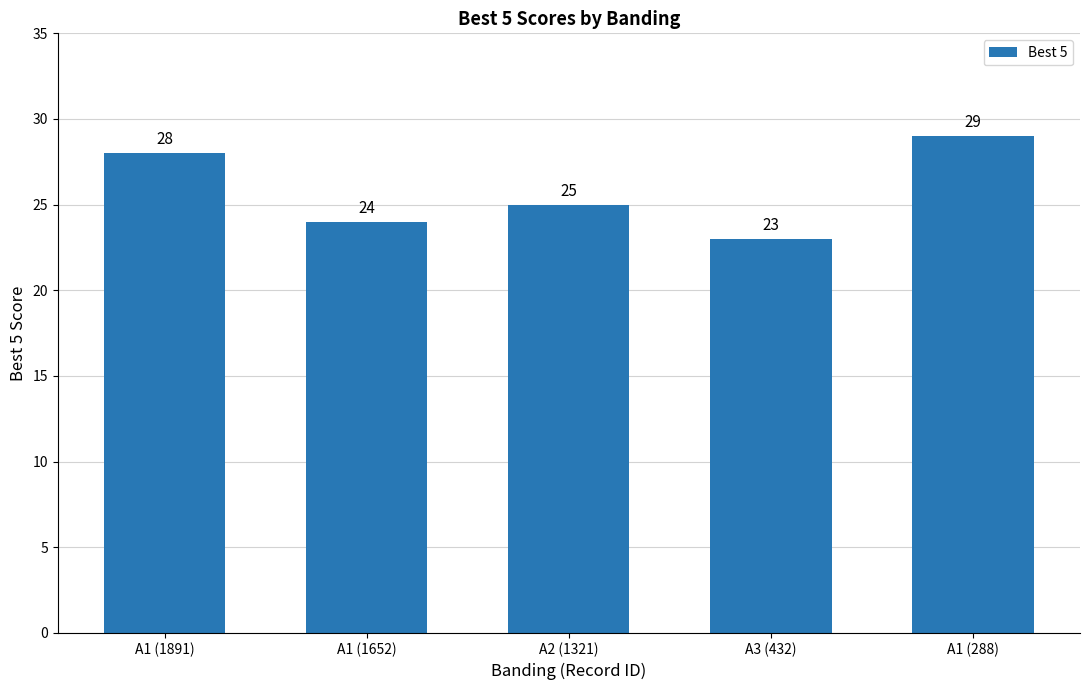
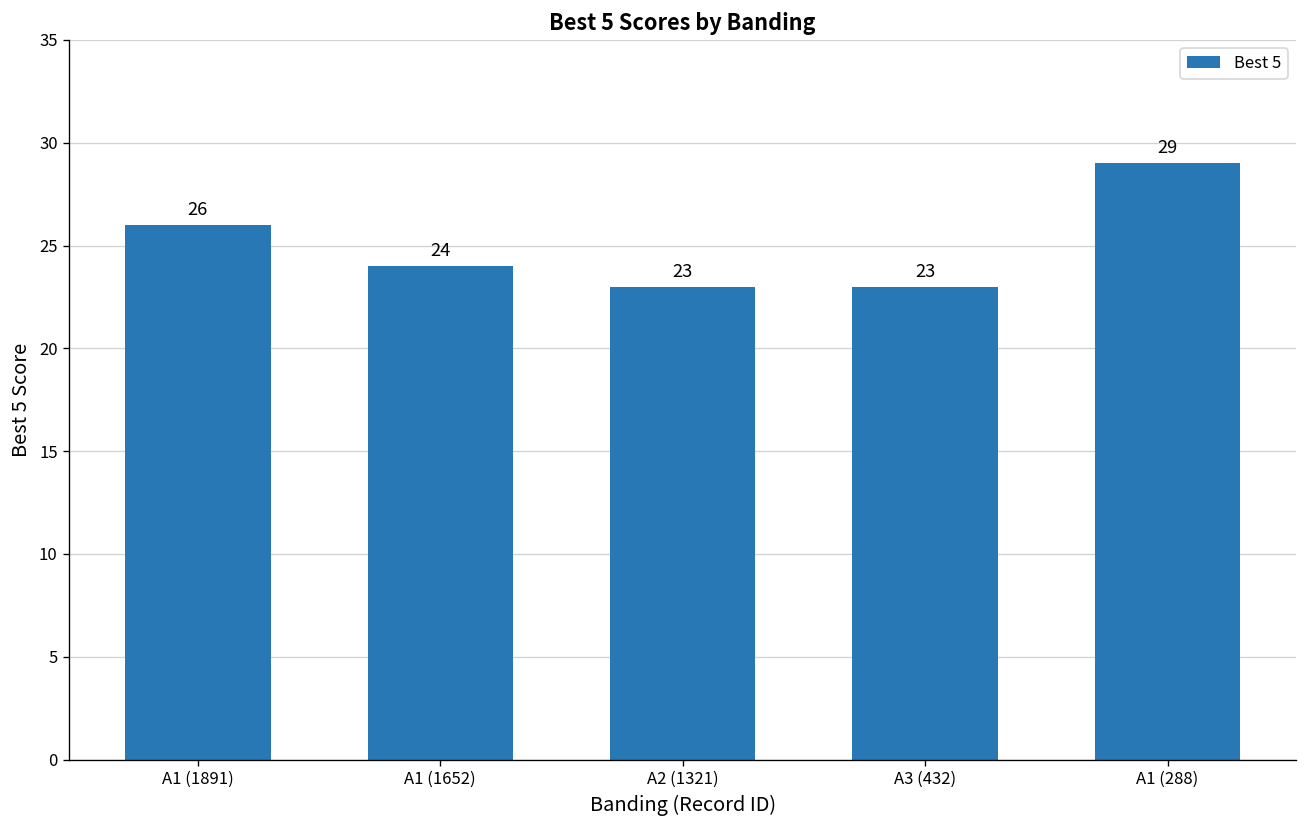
  {
-   "A1 (1891)": 28,
+   "A1 (1891)": 26,
    "A1 (1652)": 24,
-   "A2 (1321)": 25,
+   "A2 (1321)": 23,
    "A3 (432)": 23,
    "A1 (288)": 29
  }
